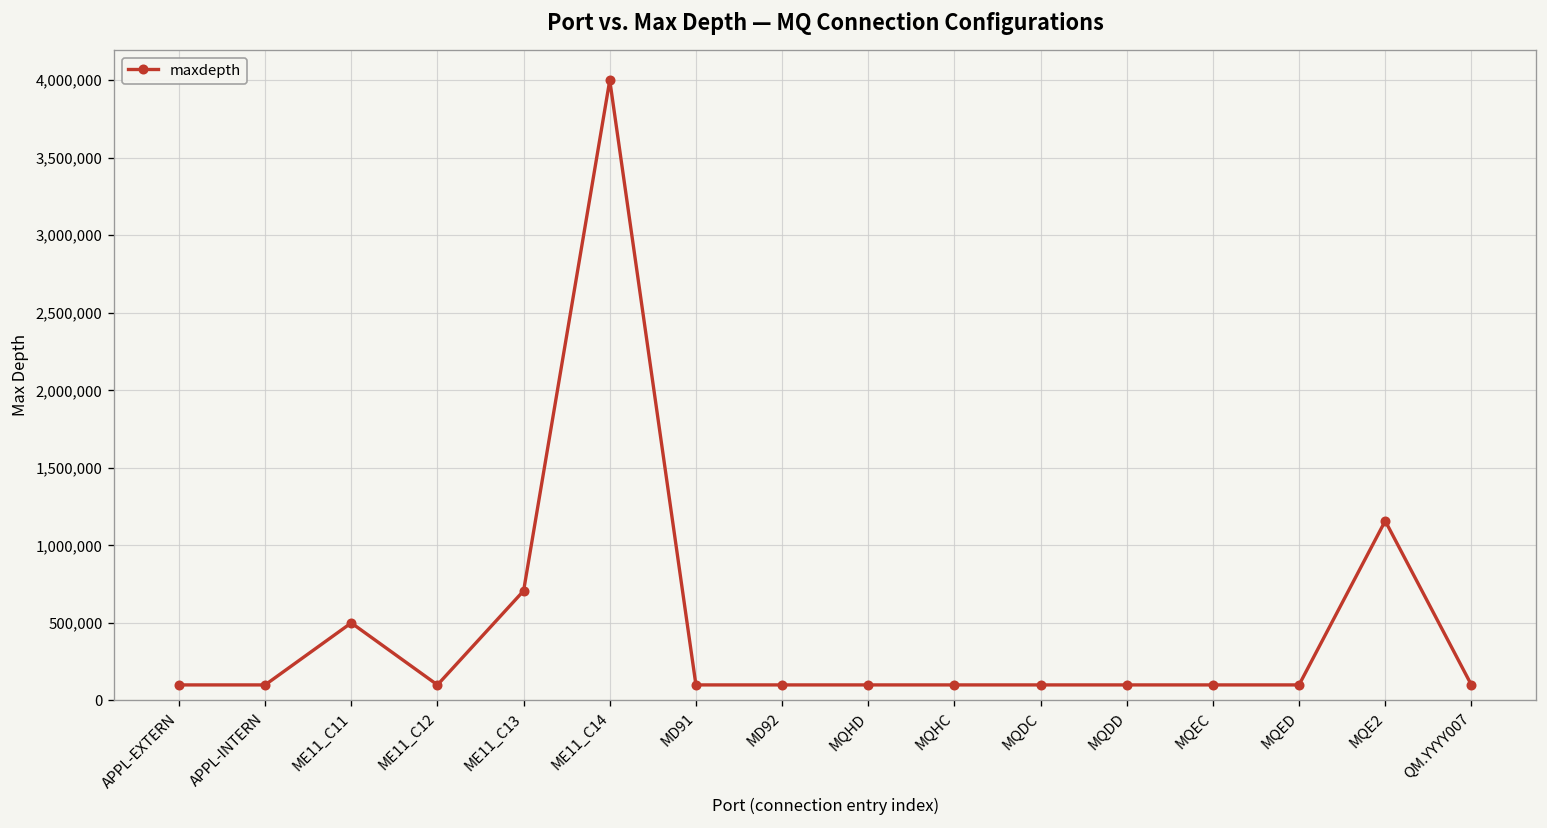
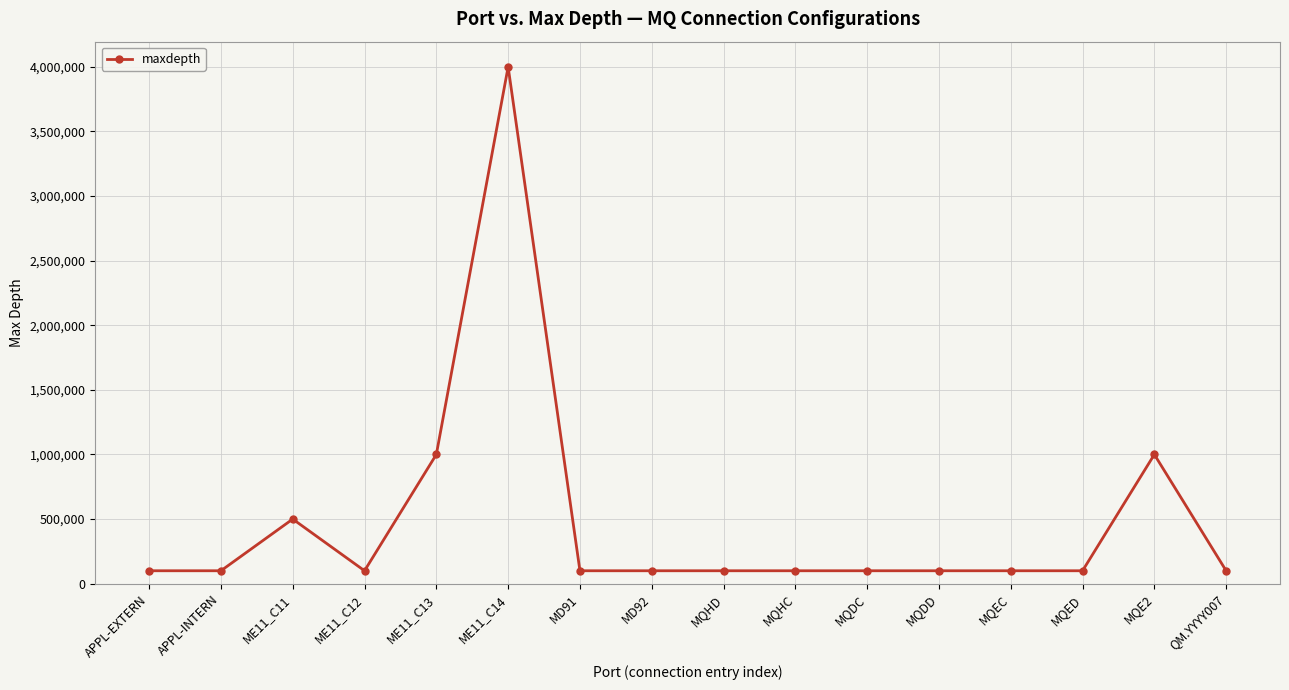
  {
    "APPL-EXTERN": "100,000",
    "APPL-INTERN": "100,000",
    "ME11_C11": "500,000",
    "ME11_C12": "100,000",
-   "ME11_C13": "710,000",
+   "ME11_C13": "1,000,000",
    "ME11_C14": "4,000,000",
    "MD91": "100,000",
    "MD92": "100,000",
    "MQHD": "100,000",
    "MQHC": "100,000",
    "MQDC": "100,000",
    "MQDD": "100,000",
    "MQEC": "100,000",
    "MQED": "100,000",
-   "MQE2": "1,160,000",
+   "MQE2": "1,000,000",
    "QM.YYYY007": "100,000"
  }
